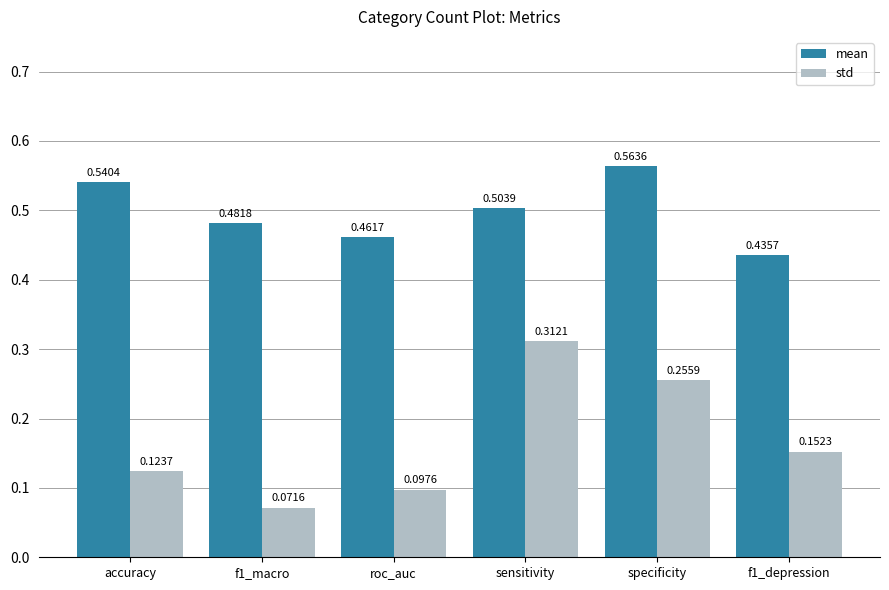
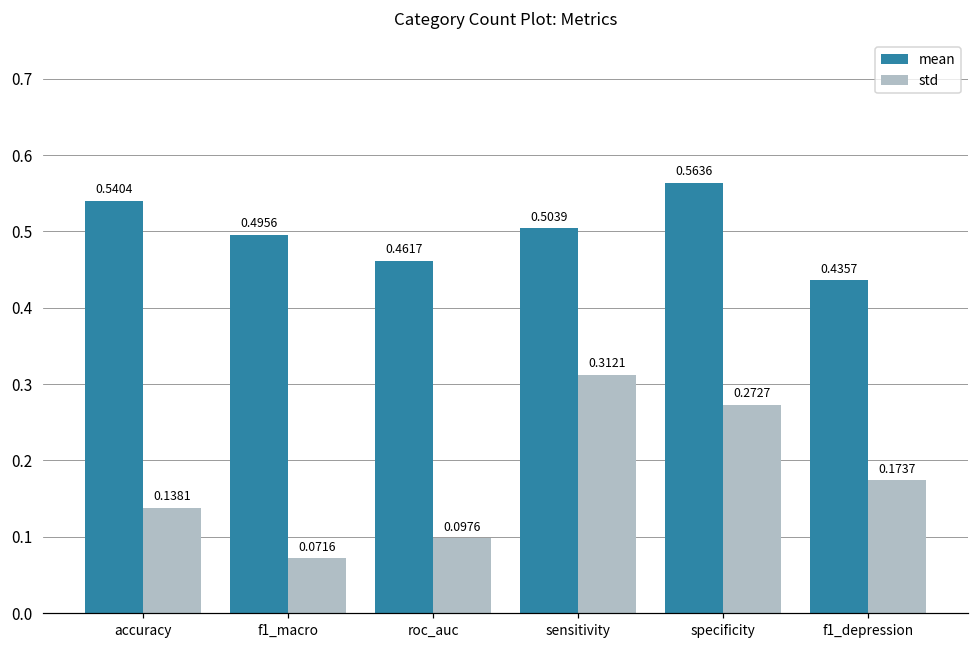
  {
    "mean": {
      "accuracy": 0.5404,
-     "f1_macro": 0.4818,
+     "f1_macro": 0.4956,
      "roc_auc": 0.4617,
      "sensitivity": 0.5039,
      "specificity": 0.5636,
      "f1_depression": 0.4357
    },
    "std": {
-     "accuracy": 0.1237,
+     "accuracy": 0.1381,
      "f1_macro": 0.0716,
      "roc_auc": 0.0976,
      "sensitivity": 0.3121,
-     "specificity": 0.2559,
-     "f1_depression": 0.1523
+     "specificity": 0.2727,
+     "f1_depression": 0.1737
    }
  }
